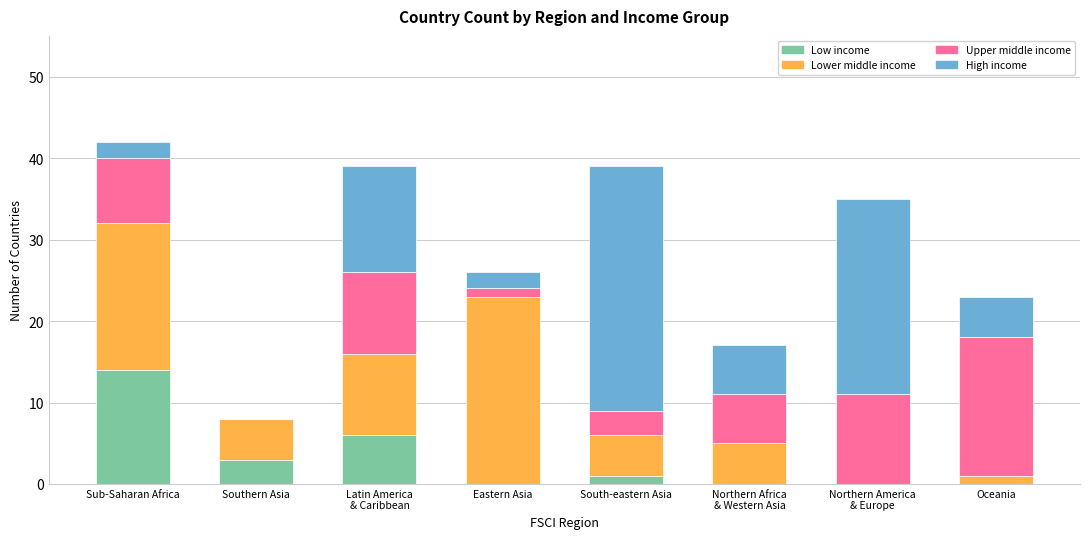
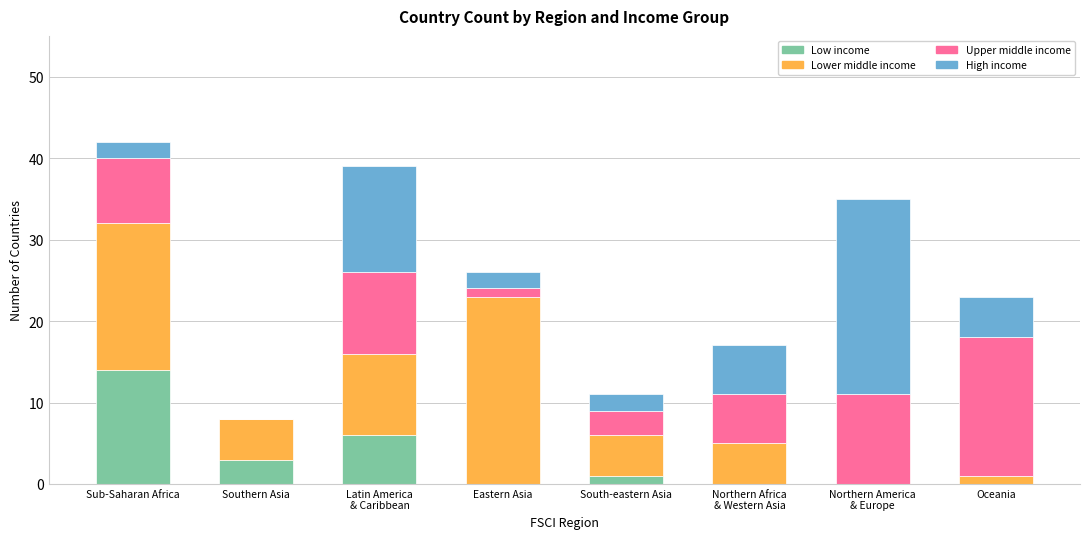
  {
    "Low income": {
      "Sub-Saharan Africa": 14,
      "Southern Asia": 3,
      "Latin America & Caribbean": 6,
      "Eastern Asia": 0,
      "South-eastern Asia": 1,
      "Northern Africa & Western Asia": 0,
      "Northern America & Europe": 0,
      "Oceania": 0
    },
    "Upper middle income": {
      "Sub-Saharan Africa": 8,
      "Southern Asia": 0,
      "Latin America & Caribbean": 10,
      "Eastern Asia": 1,
      "South-eastern Asia": 3,
      "Northern Africa & Western Asia": 6,
      "Northern America & Europe": 11,
      "Oceania": 17
    },
    "High income": {
      "Sub-Saharan Africa": 2,
      "Southern Asia": 0,
      "Latin America & Caribbean": 13,
      "Eastern Asia": 2,
-     "South-eastern Asia": 30,
+     "South-eastern Asia": 2,
      "Northern Africa & Western Asia": 6,
      "Northern America & Europe": 24,
      "Oceania": 5
    }
  }
